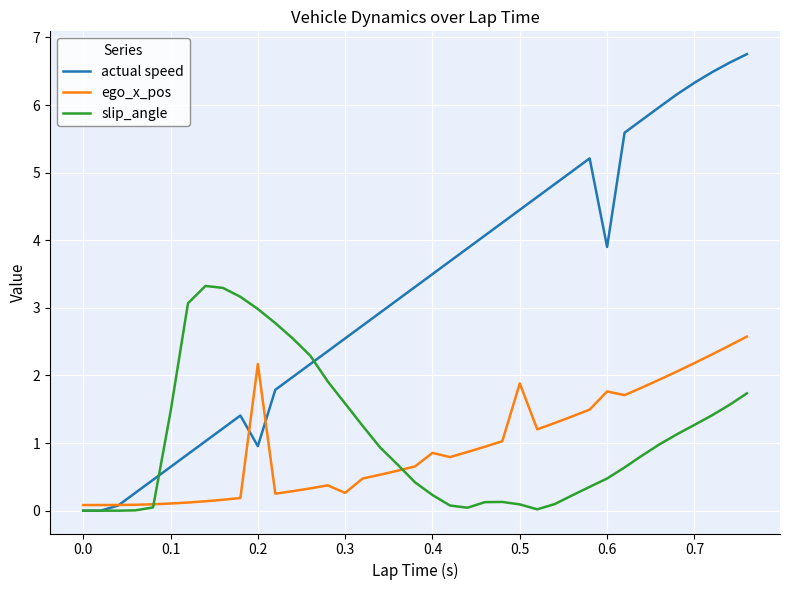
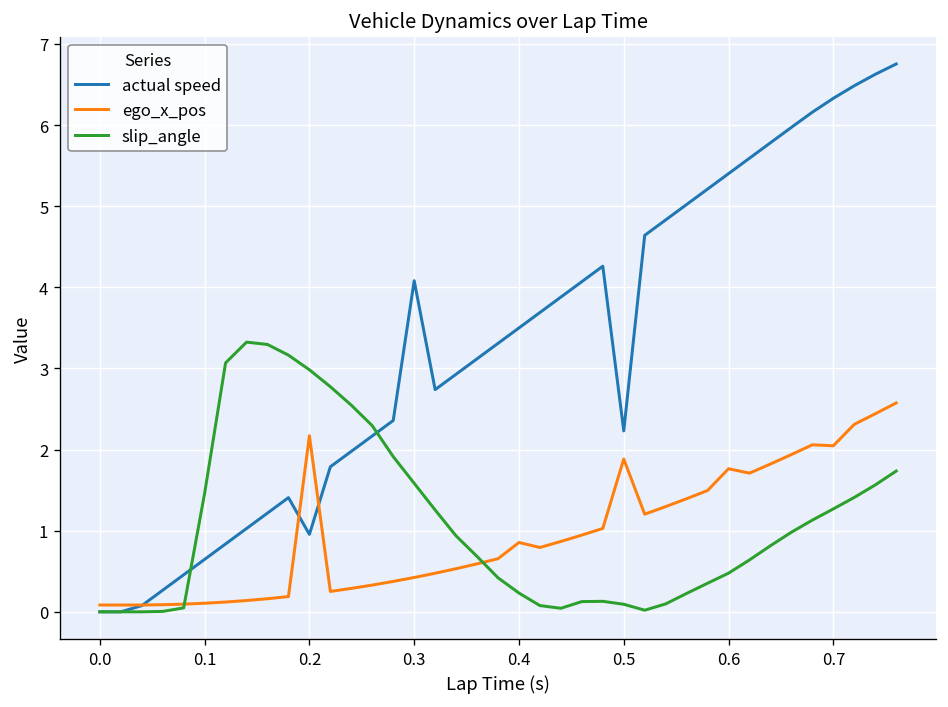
  {
    "actual speed": {
      "0.1": 0.6,
      "0.2": 1.0,
-     "0.3": 2.5,
+     "0.3": 4.1,
      "0.4": 3.5,
-     "0.5": 4.5,
-     "0.6": 3.9,
+     "0.5": 2.2,
+     "0.6": 5.4,
      "0.7": 6.3
    },
    "ego_x_pos": {
      "0.0": 0.1,
      "0.1": 0.1,
      "0.2": 2.2,
-     "0.3": 0.3,
+     "0.3": 0.4,
      "0.4": 0.9,
      "0.5": 1.9,
      "0.6": 1.8,
-     "0.7": 2.2
+     "0.7": 2.0
    },
    "slip_angle": {
      "0.1": 1.5,
      "0.2": 3.0,
      "0.3": 1.6,
      "0.4": 0.2,
      "0.5": 0.1,
      "0.6": 0.5,
      "0.7": 1.3
    }
  }
